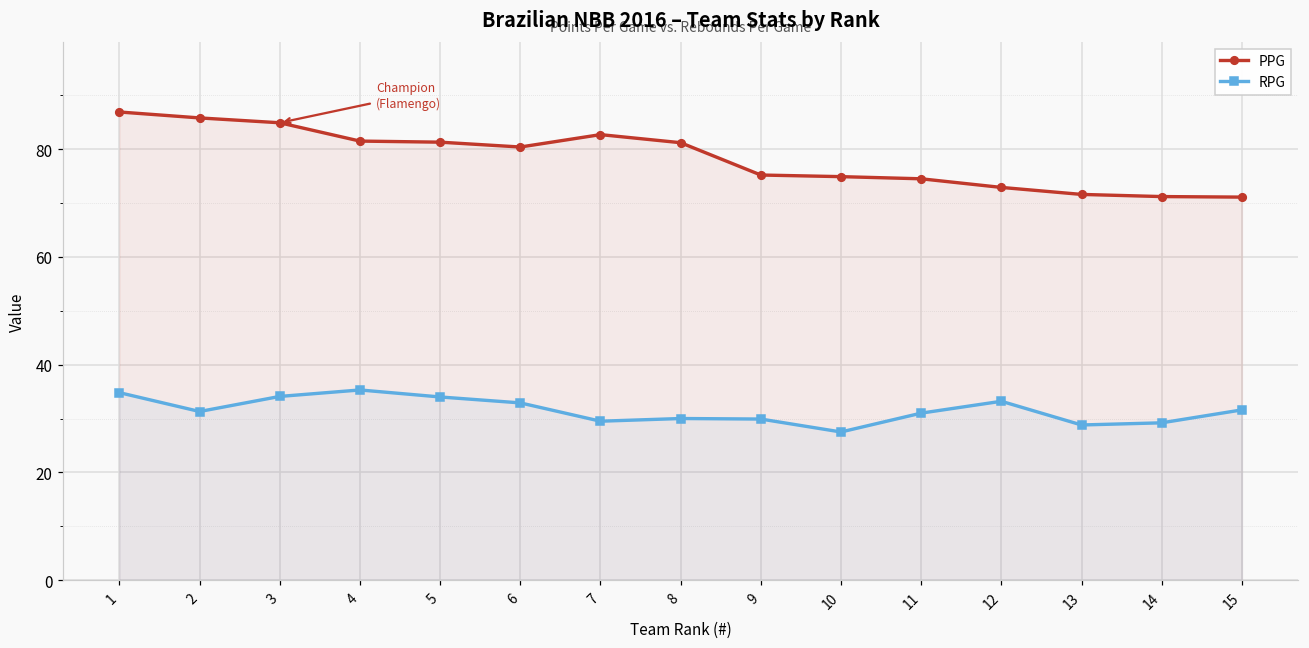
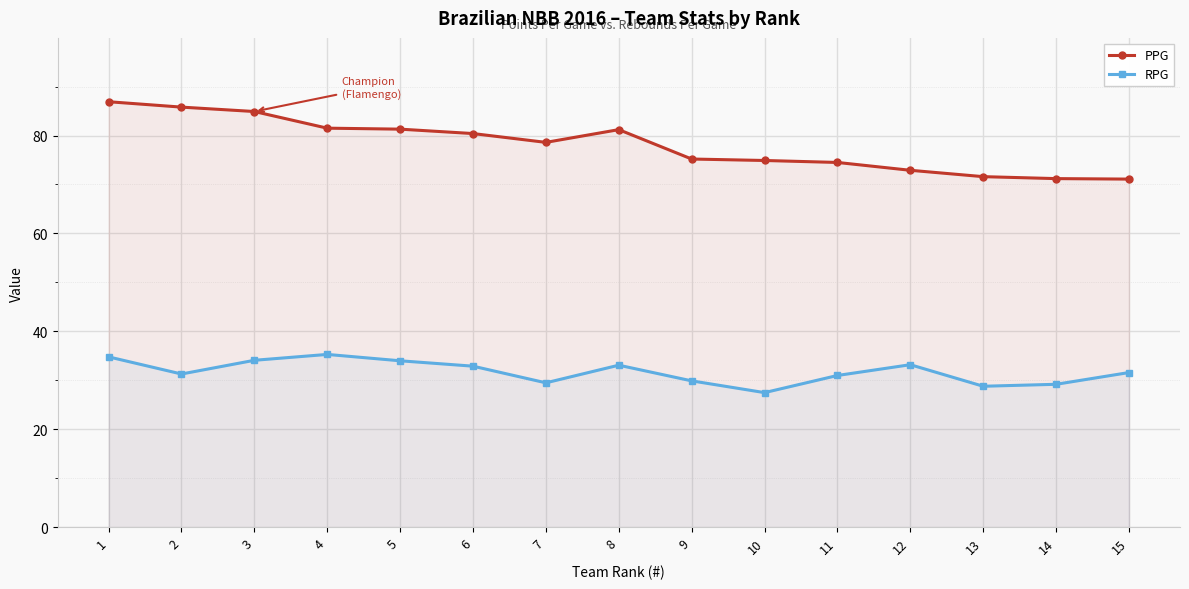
  {
    "PPG": {
      "1": 87,
      "2": 86,
      "3": 85,
      "4": 82,
      "5": 81,
      "6": 80,
-     "7": 83,
+     "7": 79,
      "8": 81,
      "9": 75,
      "10": 75,
      "11": 75,
      "12": 73,
      "13": 72,
      "14": 71,
      "15": 71
    },
    "RPG": {
      "1": 35,
      "2": 31,
      "3": 34,
      "4": 35,
      "5": 34,
      "6": 33,
      "7": 30,
-     "8": 30,
+     "8": 33,
      "9": 30,
      "10": 28,
      "11": 31,
      "12": 33,
      "13": 29,
      "14": 29,
      "15": 32
    }
  }
